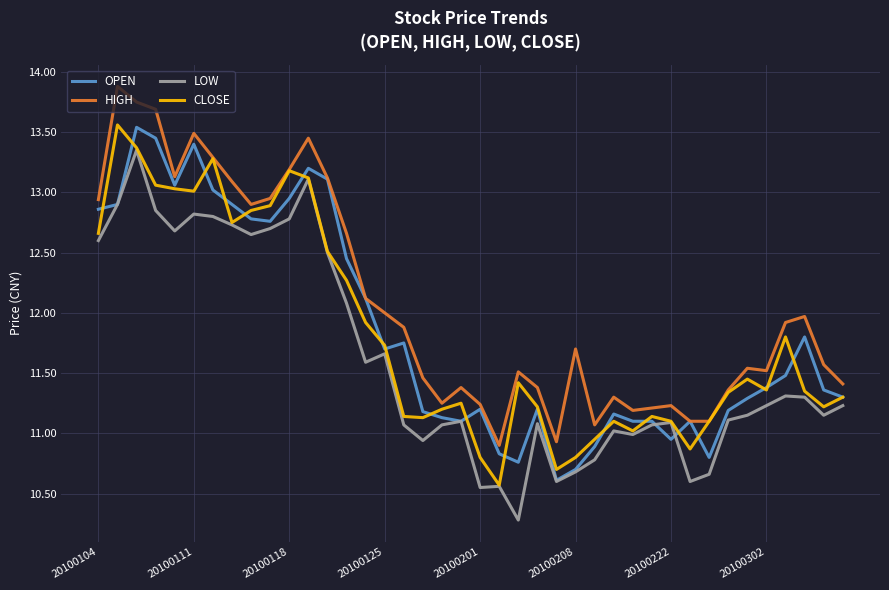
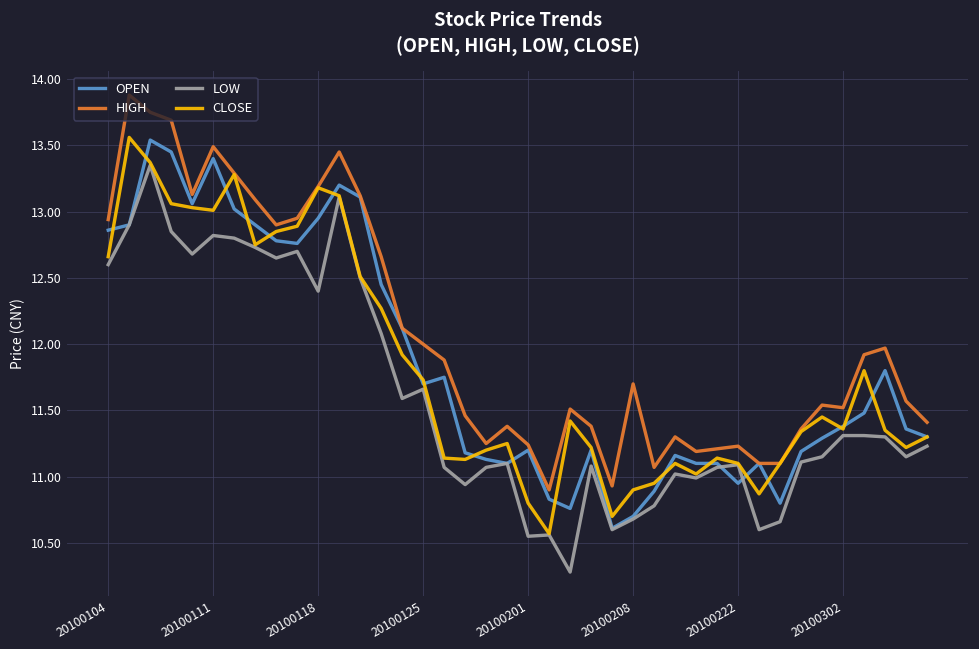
  {
    "OPEN": {
      "20100104": 12.86,
      "20100111": 13.40,
      "20100118": 12.95,
      "20100125": 11.70,
      "20100201": 11.20,
      "20100222": 10.95
    },
    "HIGH": {
      "20100104": 12.94,
      "20100111": 13.49,
      "20100125": 12.00,
      "20100201": 11.24,
      "20100208": 11.70,
      "20100222": 11.23,
      "20100302": 11.52
    },
    "LOW": {
      "20100104": 12.60,
      "20100111": 12.82,
-     "20100118": 12.78,
+     "20100118": 12.40,
      "20100125": 11.66,
      "20100201": 10.55,
-     "20100302": 11.23
+     "20100302": 11.31
    },
    "CLOSE": {
      "20100104": 12.66,
      "20100111": 13.0,
      "20100125": 11.73,
      "20100201": 10.8,
-     "20100208": 10.8
+     "20100208": 10.9
    }
  }
